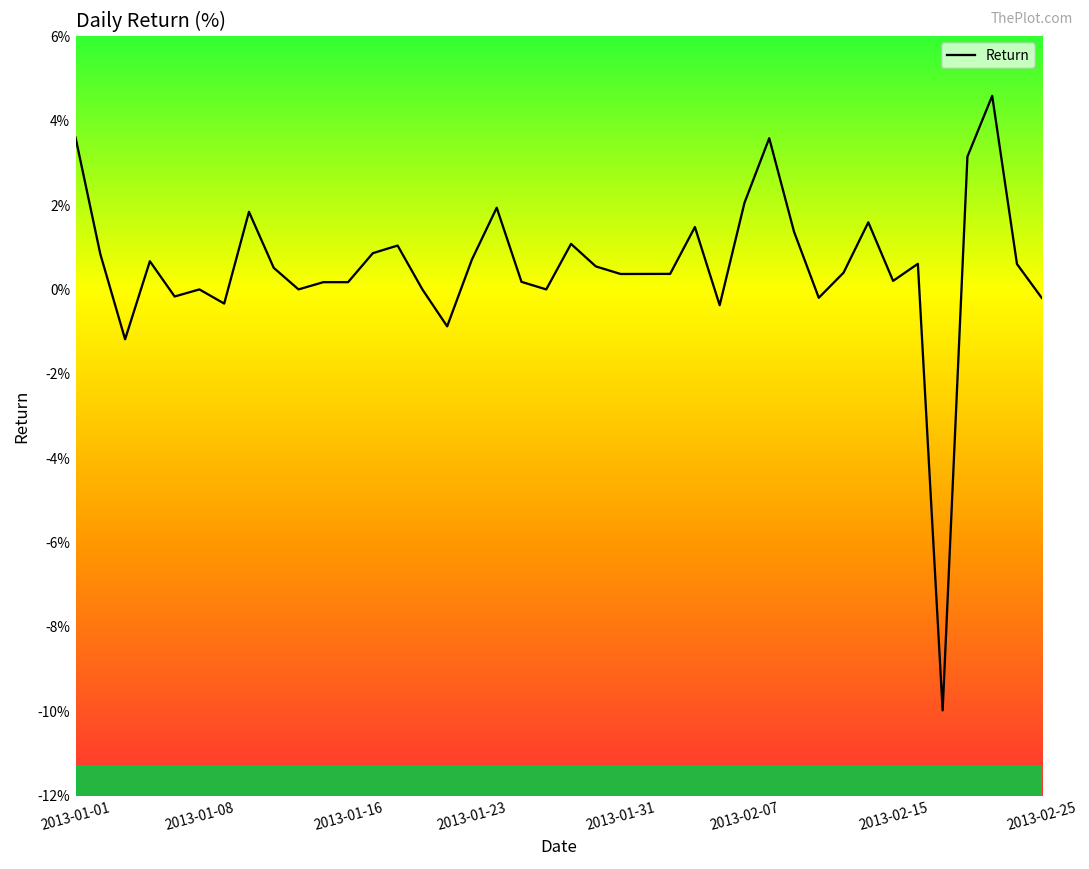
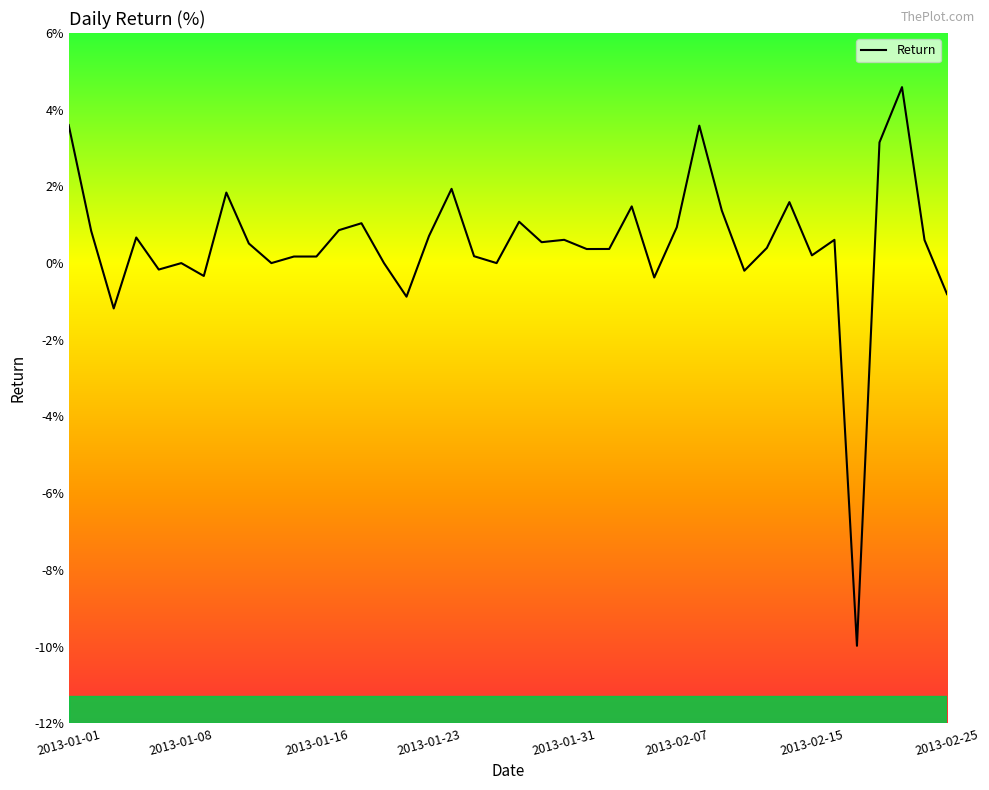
  {
    "2013-01-01": "3.6%",
    "2013-01-08": "0.0%",
    "2013-01-16": "0.2%",
    "2013-01-23": "0.7%",
-   "2013-01-31": "0.4%",
-   "2013-02-07": "2.1%",
+   "2013-01-31": "0.6%",
+   "2013-02-07": "0.9%",
    "2013-02-15": "0.2%",
-   "2013-02-25": "-0.2%"
+   "2013-02-25": "-0.8%"
  }
